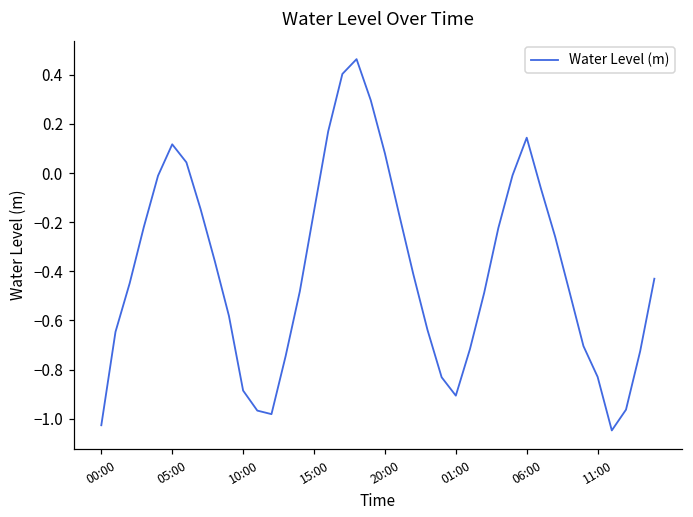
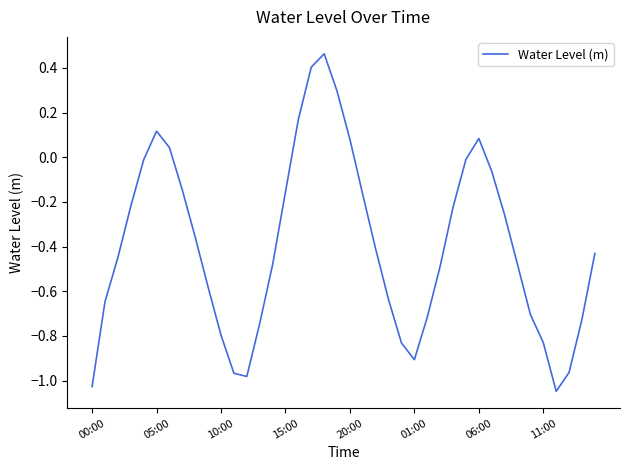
  {
    "00:00": -1.03,
    "05:00": 0.12,
-   "10:00": -0.89,
+   "10:00": -0.80,
    "15:00": -0.15,
    "20:00": 0.08,
    "01:00": -0.91,
-   "06:00": 0.14,
+   "06:00": 0.08,
    "11:00": -0.83
  }
